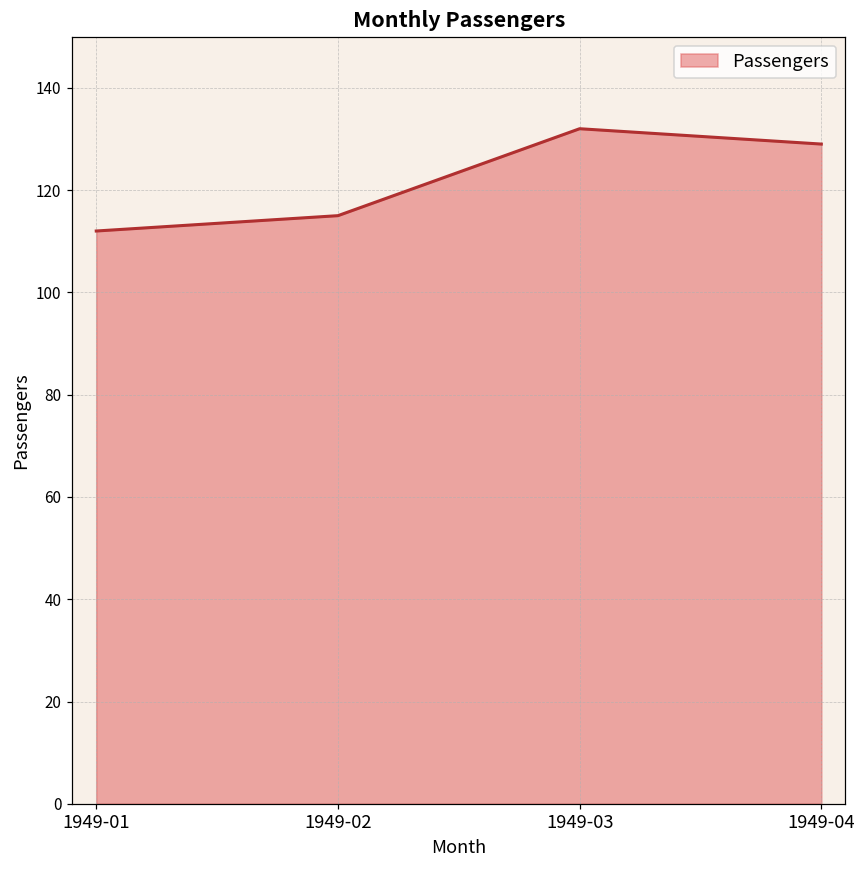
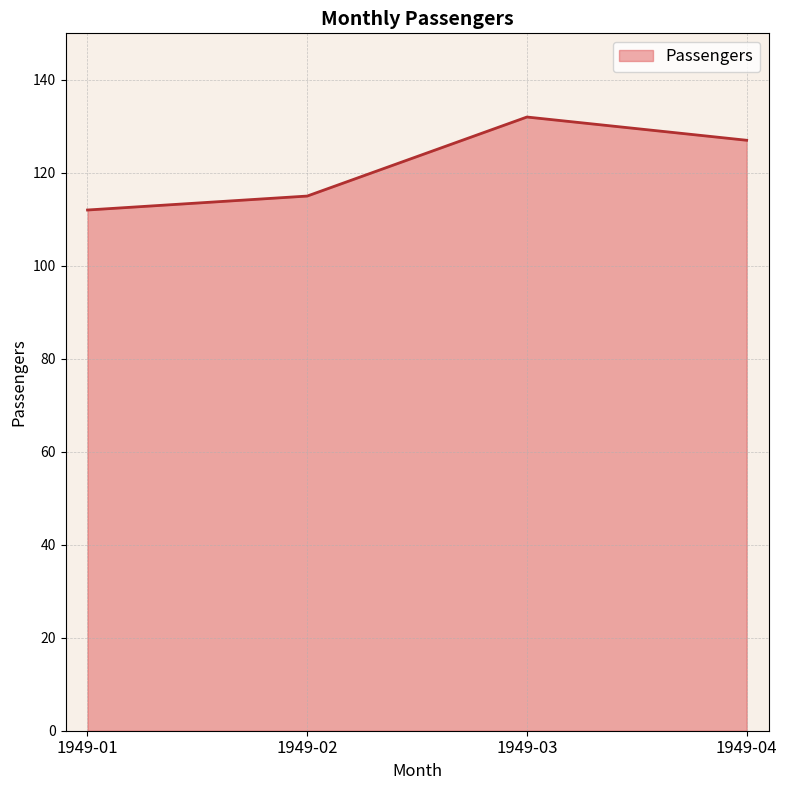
  {
    "1949-01": 112,
    "1949-02": 115,
    "1949-03": 132,
-   "1949-04": 129
+   "1949-04": 127
  }
